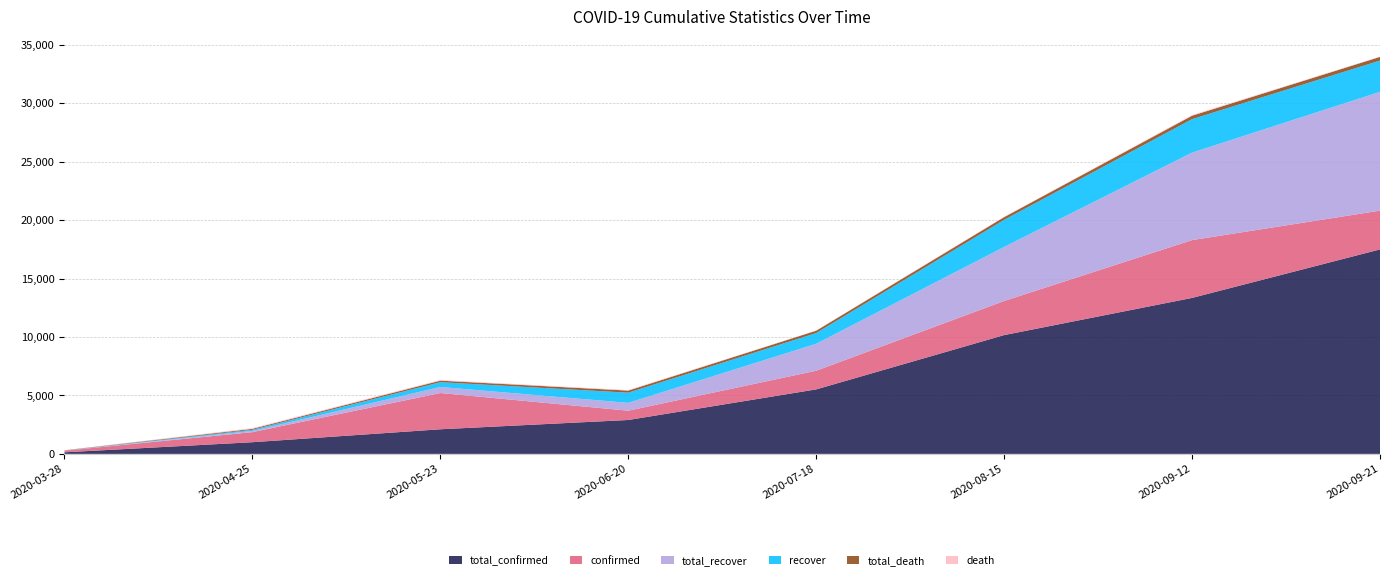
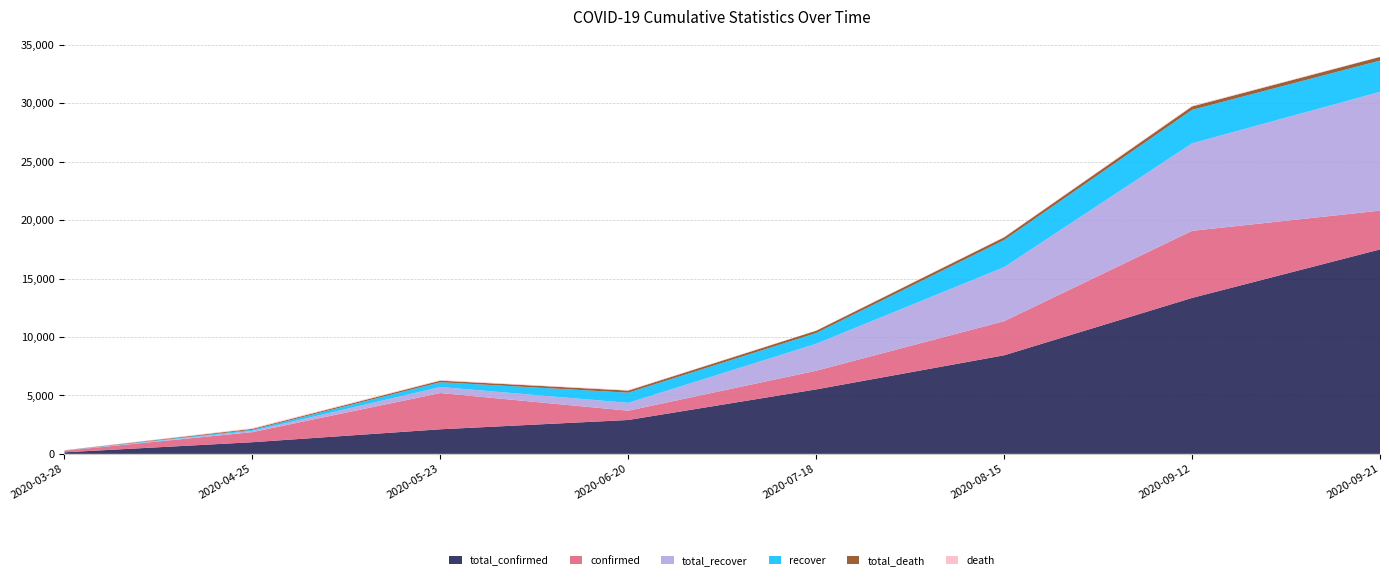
  {
    "total_confirmed": {
      "2020-04-25": "1,000",
      "2020-05-23": "2,100",
      "2020-06-20": "2,900",
      "2020-07-18": "5,500",
-     "2020-08-15": "10,200",
+     "2020-08-15": "8,400",
      "2020-09-12": "13,300",
      "2020-09-21": "17,500"
    },
    "confirmed": {
      "2020-05-23": "3,100",
      "2020-06-20": "800",
      "2020-07-18": "1,600",
      "2020-08-15": "2,900",
-     "2020-09-12": "4,900",
+     "2020-09-12": "5,700",
      "2020-09-21": "3,300"
    },
    "total_recover": {
      "2020-05-23": "500",
      "2020-06-20": "700",
      "2020-07-18": "2,300",
      "2020-08-15": "4,600",
      "2020-09-12": "7,500",
      "2020-09-21": "10,200"
    },
    "recover": {
      "2020-08-15": "2,300",
      "2020-09-12": "2,900",
      "2020-09-21": "2,700"
    }
  }
